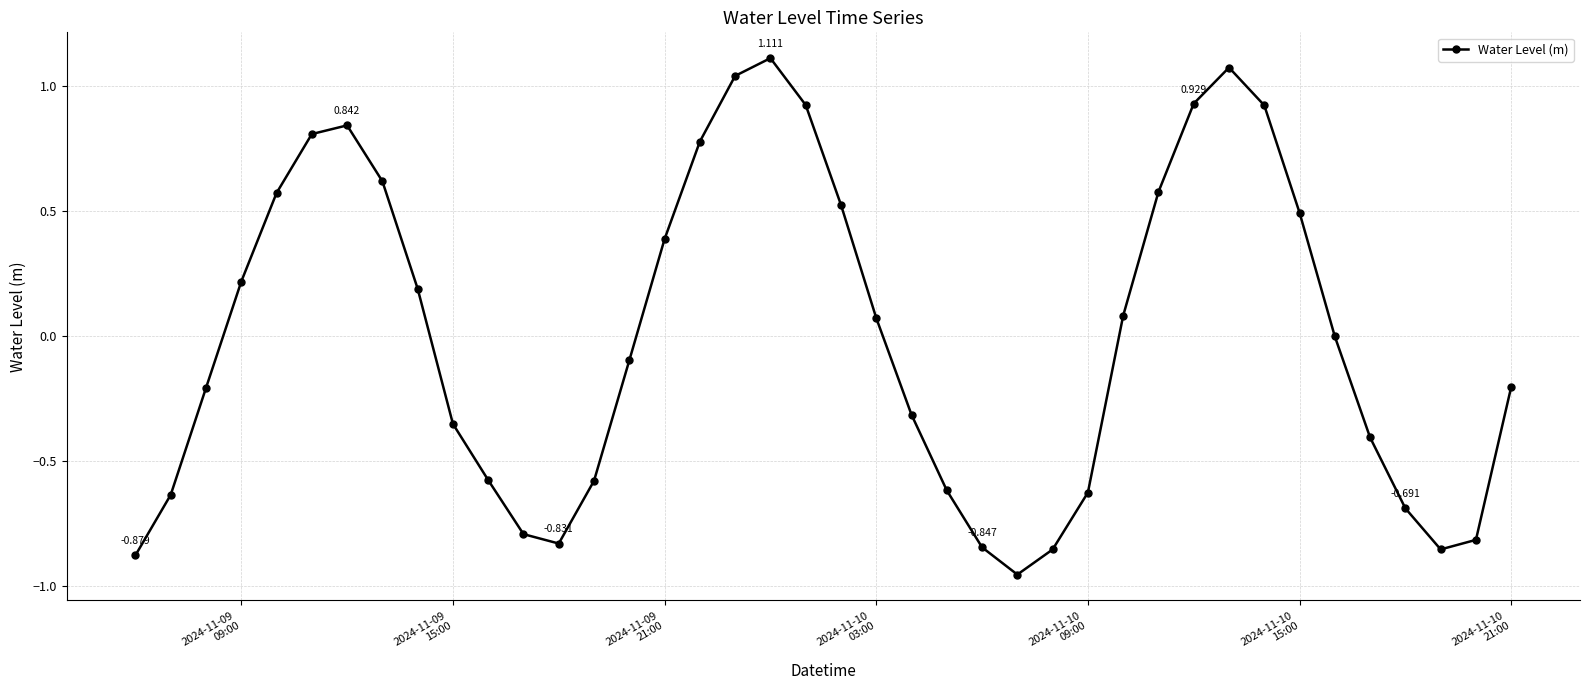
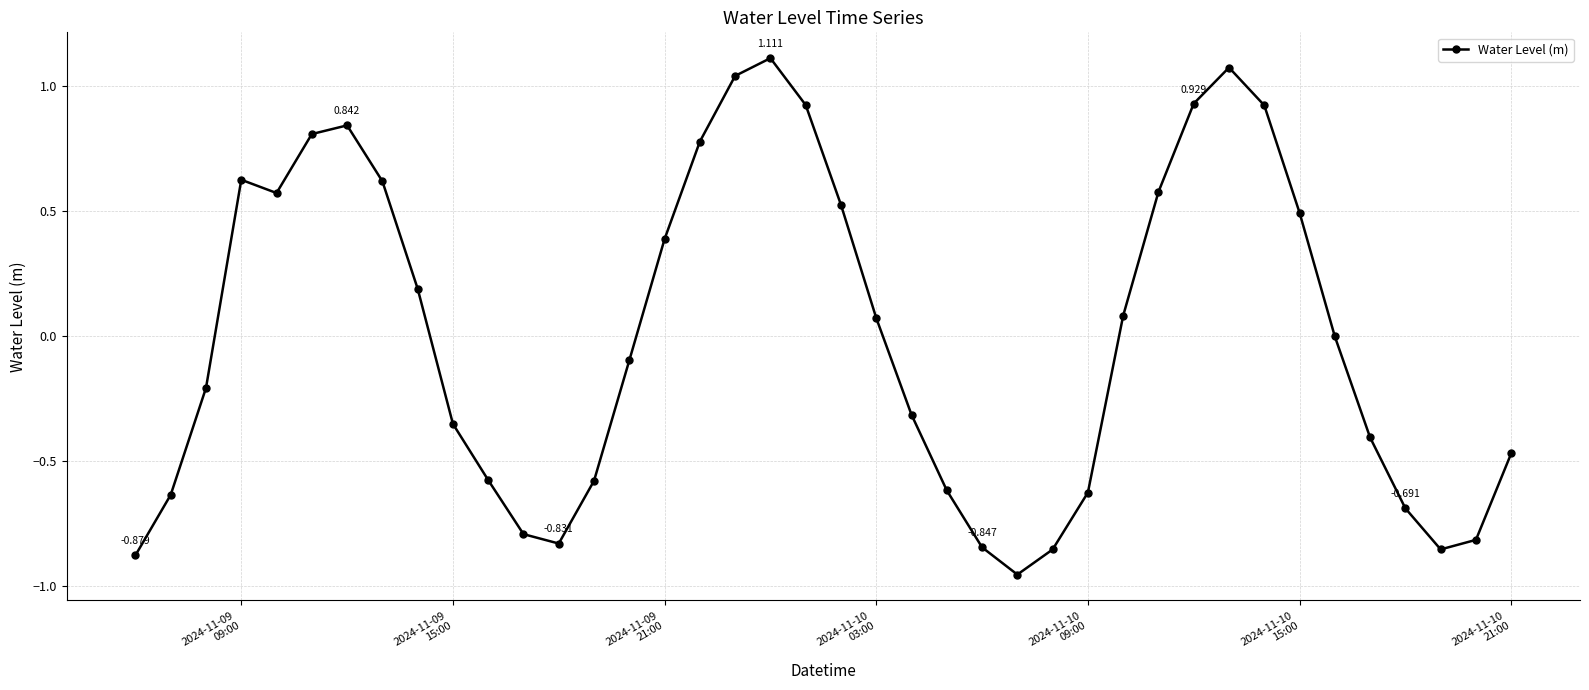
  {
-   "2024-11-09 09:00": 0.22,
+   "2024-11-09 09:00": 0.62,
    "2024-11-09 15:00": -0.35,
    "2024-11-09 21:00": 0.39,
    "2024-11-10 03:00": 0.07,
    "2024-11-10 09:00": -0.63,
    "2024-11-10 15:00": 0.49,
-   "2024-11-10 21:00": -0.20
+   "2024-11-10 21:00": -0.47
  }
